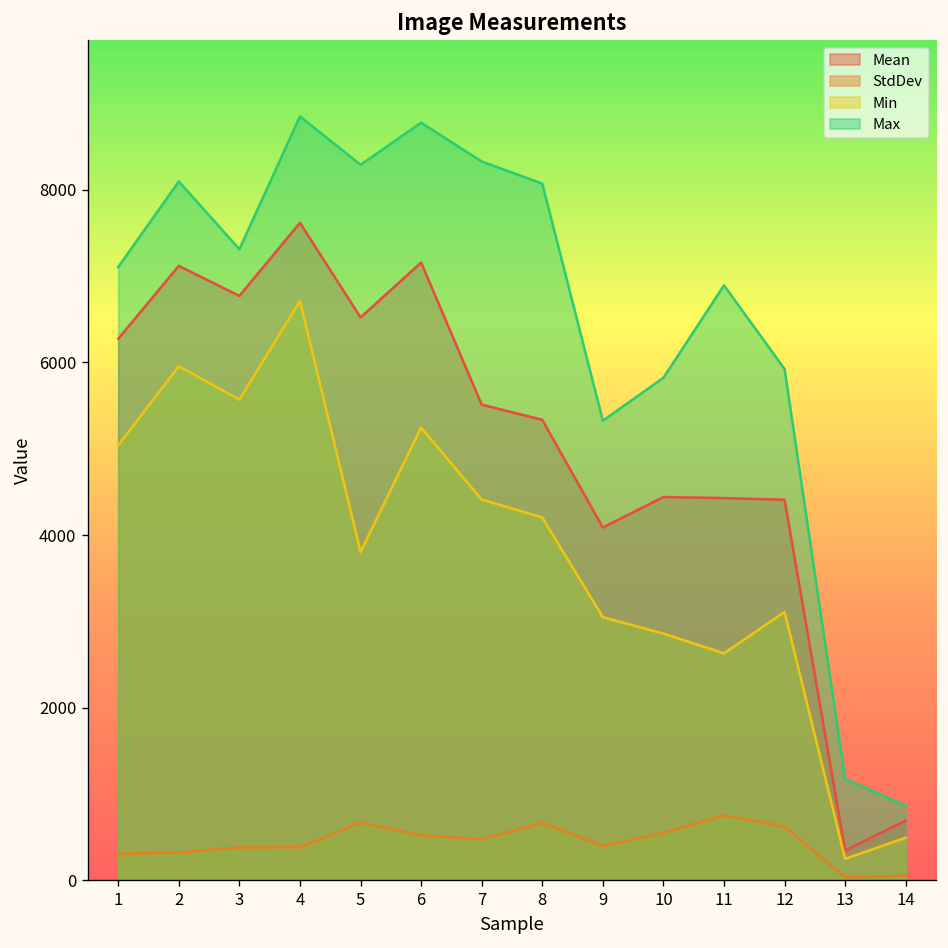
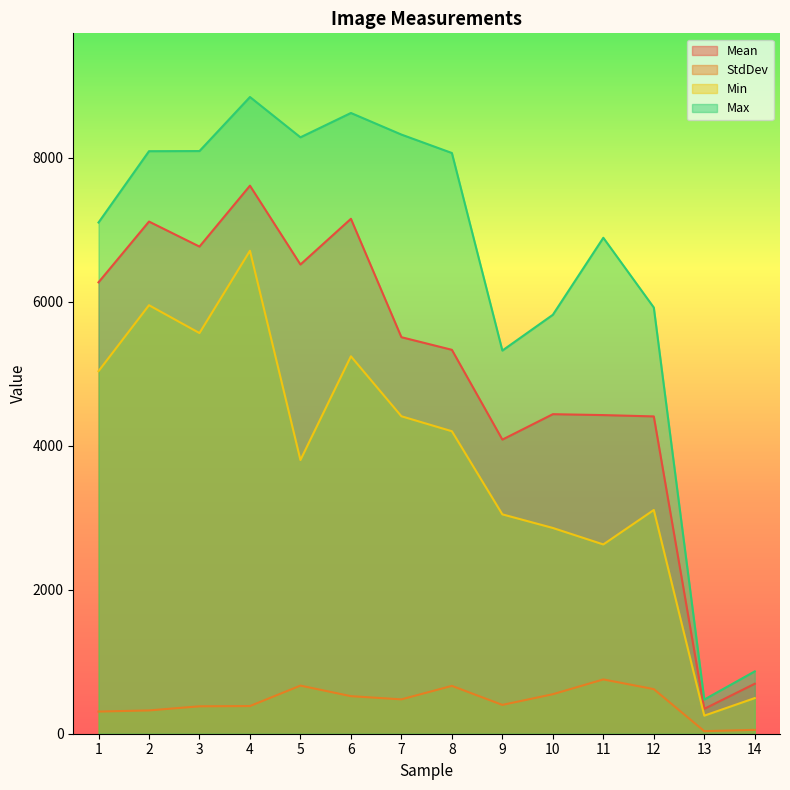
  {
    "Max": {
      "1": 7100,
      "2": 8100,
-     "3": 7300,
+     "3": 8100,
      "4": 8800,
      "5": 8300,
-     "6": 8800,
+     "6": 8600,
      "7": 8300,
      "8": 8100,
      "9": 5300,
      "10": 5800,
      "11": 6900,
      "12": 5900,
-     "13": 1200,
+     "13": 500,
      "14": 900
    }
  }
